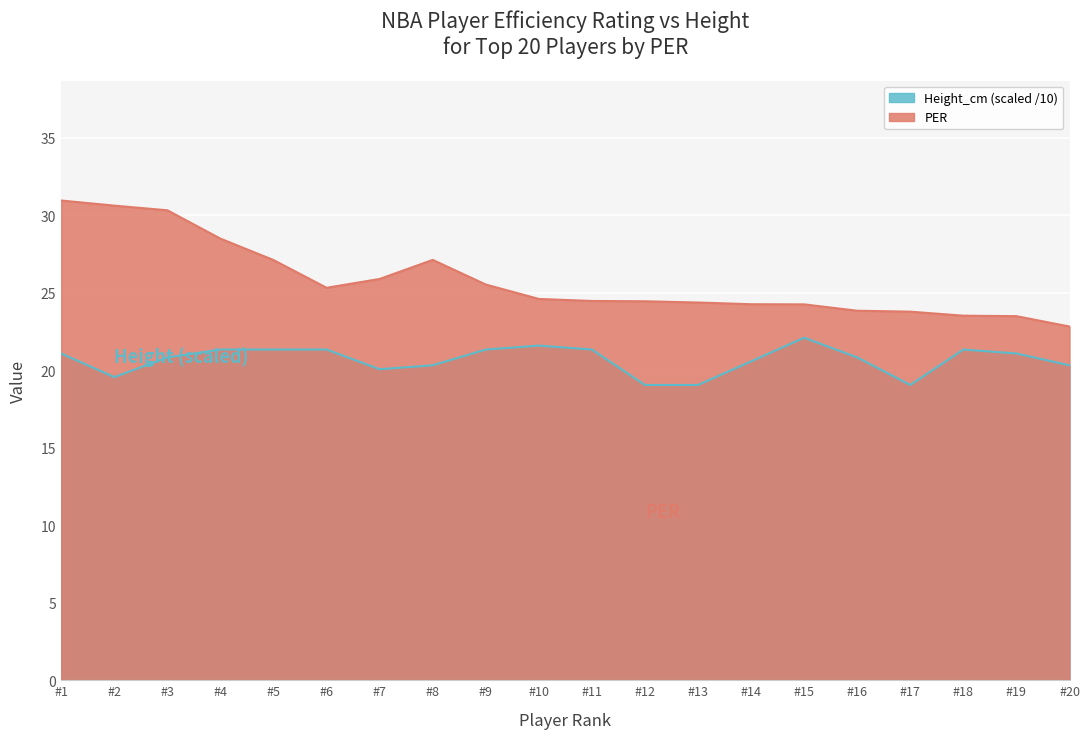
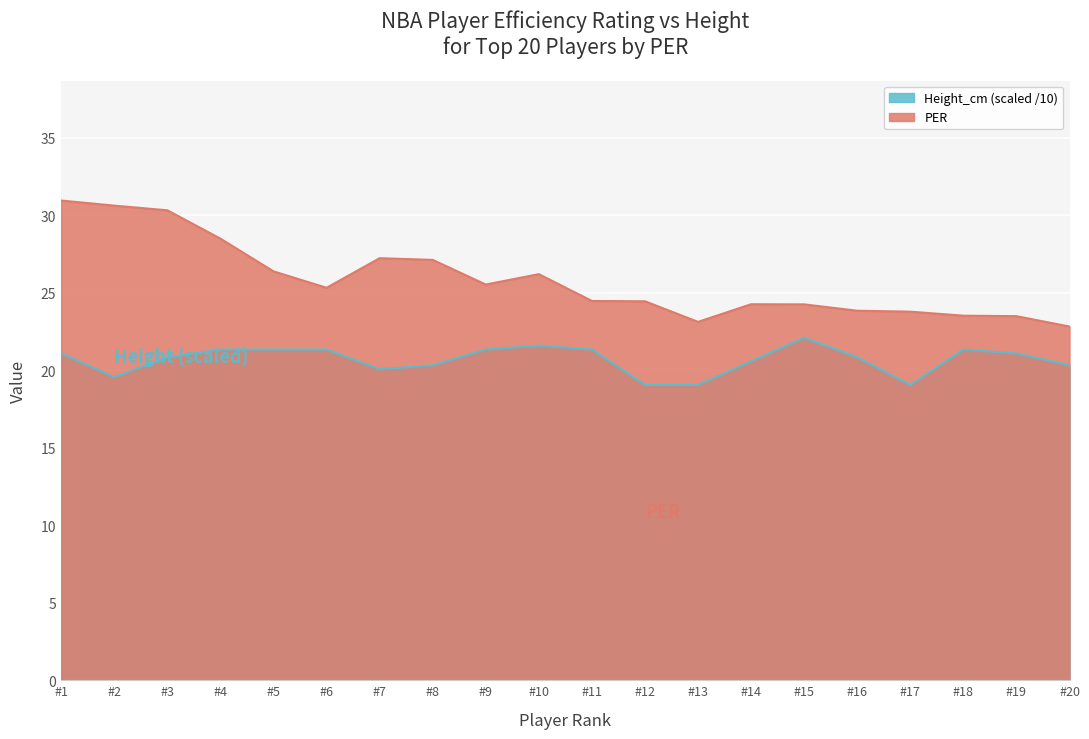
  {
    "Height_cm (scaled /10)": {
      "#1": 21.1,
      "#2": 19.6,
      "#3": 20.8,
      "#4": 21.3,
      "#5": 21.3,
      "#6": 21.3,
      "#7": 20.1,
      "#8": 20.3,
      "#9": 21.3,
      "#10": 21.6,
      "#11": 21.3,
      "#12": 19.1,
      "#13": 19.1,
      "#14": 20.6,
      "#15": 22.1,
      "#16": 20.8,
      "#17": 19.1,
      "#18": 21.3,
      "#19": 21.1,
      "#20": 20.3
    },
    "PER": {
      "#1": 31.0,
      "#2": 30.6,
      "#3": 30.3,
      "#4": 28.5,
-     "#5": 27.1,
+     "#5": 26.4,
      "#6": 25.3,
-     "#7": 25.9,
+     "#7": 27.2,
      "#8": 27.1,
      "#9": 25.5,
-     "#10": 24.6,
+     "#10": 26.2,
      "#11": 24.5,
      "#12": 24.5,
-     "#13": 24.4,
+     "#13": 23.1,
      "#14": 24.3,
      "#15": 24.3,
      "#16": 23.8,
      "#17": 23.8,
      "#18": 23.5,
      "#19": 23.5,
      "#20": 22.8
    }
  }
